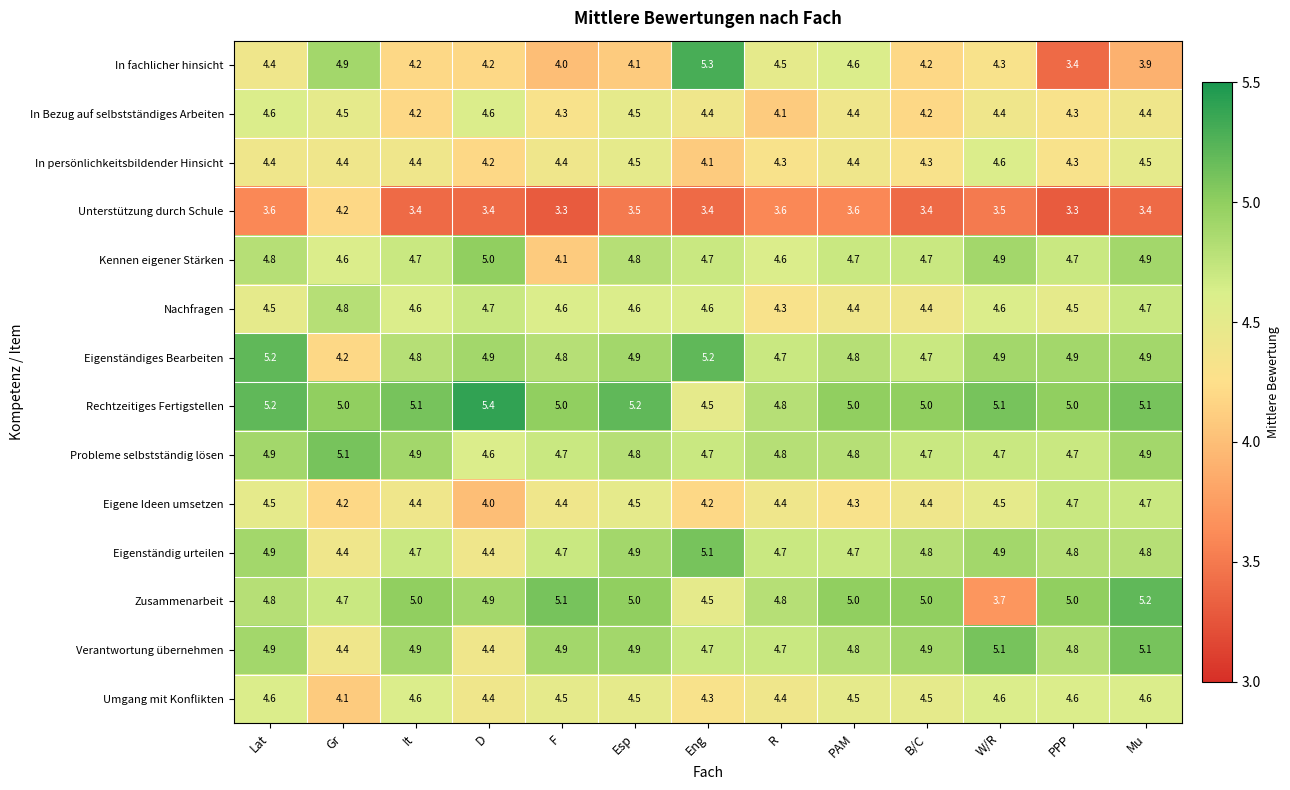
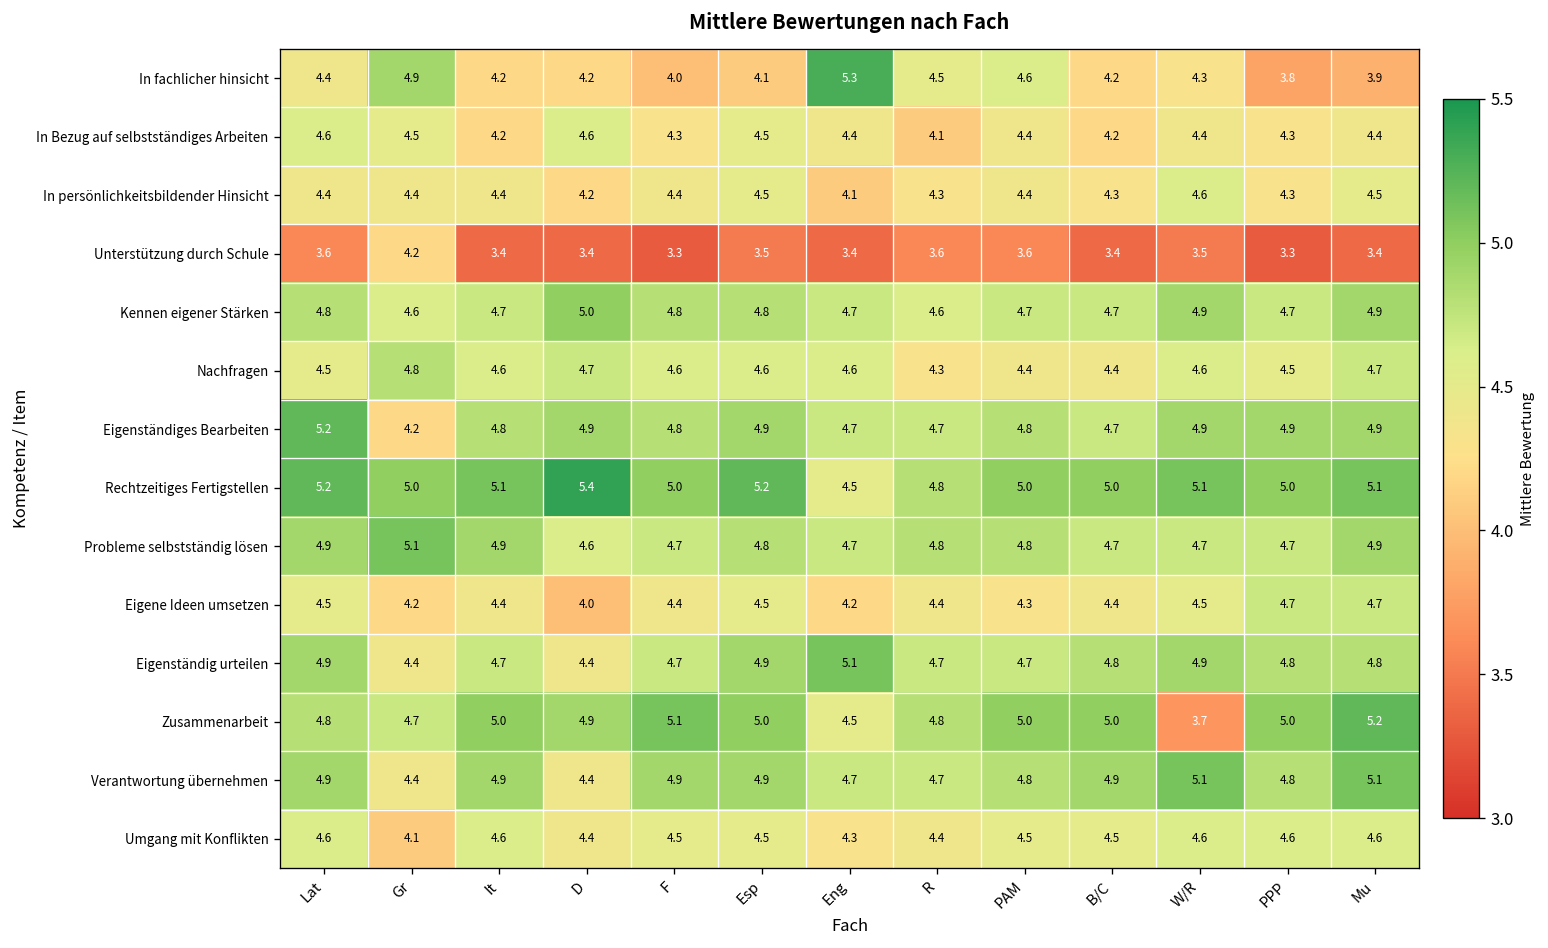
  {
    "In fachlicher hinsicht": {
      "Lat": 4.4,
      "Gr": 4.9,
      "It": 4.2,
      "D": 4.2,
      "F": 4.0,
      "Esp": 4.1,
      "Eng": 5.3,
      "R": 4.5,
      "PAM": 4.6,
      "B/C": 4.2,
      "W/R": 4.3,
-     "PPP": 3.4,
+     "PPP": 3.8,
      "Mu": 3.9
    },
    "In Bezug auf selbstständiges Arbeiten": {
      "Lat": 4.6,
      "Gr": 4.5,
      "It": 4.2,
      "D": 4.6,
      "F": 4.3,
      "Esp": 4.5,
      "Eng": 4.4,
      "R": 4.1,
      "PAM": 4.4,
      "B/C": 4.2,
      "W/R": 4.4,
      "PPP": 4.3,
      "Mu": 4.4
    },
    "In persönlichkeitsbildender Hinsicht": {
      "Lat": 4.4,
      "Gr": 4.4,
      "It": 4.4,
      "D": 4.2,
      "F": 4.4,
      "Esp": 4.5,
      "Eng": 4.1,
      "R": 4.3,
      "PAM": 4.4,
      "B/C": 4.3,
      "W/R": 4.6,
      "PPP": 4.3,
      "Mu": 4.5
    },
    "Unterstützung durch Schule": {
      "Lat": 3.6,
      "Gr": 4.2,
      "It": 3.4,
      "D": 3.4,
      "F": 3.3,
      "Esp": 3.5,
      "Eng": 3.4,
      "R": 3.6,
      "PAM": 3.6,
      "B/C": 3.4,
      "W/R": 3.5,
      "PPP": 3.3,
      "Mu": 3.4
    },
    "Kennen eigener Stärken": {
      "Lat": 4.8,
      "Gr": 4.6,
      "It": 4.7,
      "D": 5.0,
-     "F": 4.1,
+     "F": 4.8,
      "Esp": 4.8,
      "Eng": 4.7,
      "R": 4.6,
      "PAM": 4.7,
      "B/C": 4.7,
      "W/R": 4.9,
      "PPP": 4.7,
      "Mu": 4.9
    },
    "Nachfragen": {
      "Lat": 4.5,
      "Gr": 4.8,
      "It": 4.6,
      "D": 4.7,
      "F": 4.6,
      "Esp": 4.6,
      "Eng": 4.6,
      "R": 4.3,
      "PAM": 4.4,
      "B/C": 4.4,
      "W/R": 4.6,
      "PPP": 4.5,
      "Mu": 4.7
    },
    "Eigenständiges Bearbeiten": {
      "Lat": 5.2,
      "Gr": 4.2,
      "It": 4.8,
      "D": 4.9,
      "F": 4.8,
      "Esp": 4.9,
-     "Eng": 5.2,
+     "Eng": 4.7,
      "R": 4.7,
      "PAM": 4.8,
      "B/C": 4.7,
      "W/R": 4.9,
      "PPP": 4.9,
      "Mu": 4.9
    },
    "Rechtzeitiges Fertigstellen": {
      "Lat": 5.2,
      "Gr": 5.0,
      "It": 5.1,
      "D": 5.4,
      "F": 5.0,
      "Esp": 5.2,
      "Eng": 4.5,
      "R": 4.8,
      "PAM": 5.0,
      "B/C": 5.0,
      "W/R": 5.1,
      "PPP": 5.0,
      "Mu": 5.1
    },
    "Probleme selbstständig lösen": {
      "Lat": 4.9,
      "Gr": 5.1,
      "It": 4.9,
      "D": 4.6,
      "F": 4.7,
      "Esp": 4.8,
      "Eng": 4.7,
      "R": 4.8,
      "PAM": 4.8,
      "B/C": 4.7,
      "W/R": 4.7,
      "PPP": 4.7,
      "Mu": 4.9
    },
    "Eigene Ideen umsetzen": {
      "Lat": 4.5,
      "Gr": 4.2,
      "It": 4.4,
      "D": 4.0,
      "F": 4.4,
      "Esp": 4.5,
      "Eng": 4.2,
      "R": 4.4,
      "PAM": 4.3,
      "B/C": 4.4,
      "W/R": 4.5,
      "PPP": 4.7,
      "Mu": 4.7
    },
    "Eigenständig urteilen": {
      "Lat": 4.9,
      "Gr": 4.4,
      "It": 4.7,
      "D": 4.4,
      "F": 4.7,
      "Esp": 4.9,
      "Eng": 5.1,
      "R": 4.7,
      "PAM": 4.7,
      "B/C": 4.8,
      "W/R": 4.9,
      "PPP": 4.8,
      "Mu": 4.8
    },
    "Zusammenarbeit": {
      "Lat": 4.8,
      "Gr": 4.7,
      "It": 5.0,
      "D": 4.9,
      "F": 5.1,
      "Esp": 5.0,
      "Eng": 4.5,
      "R": 4.8,
      "PAM": 5.0,
      "B/C": 5.0,
      "W/R": 3.7,
      "PPP": 5.0,
      "Mu": 5.2
    },
    "Verantwortung übernehmen": {
      "Lat": 4.9,
      "Gr": 4.4,
      "It": 4.9,
      "D": 4.4,
      "F": 4.9,
      "Esp": 4.9,
      "Eng": 4.7,
      "R": 4.7,
      "PAM": 4.8,
      "B/C": 4.9,
      "W/R": 5.1,
      "PPP": 4.8,
      "Mu": 5.1
    },
    "Umgang mit Konflikten": {
      "Lat": 4.6,
      "Gr": 4.1,
      "It": 4.6,
      "D": 4.4,
      "F": 4.5,
      "Esp": 4.5,
      "Eng": 4.3,
      "R": 4.4,
      "PAM": 4.5,
      "B/C": 4.5,
      "W/R": 4.6,
      "PPP": 4.6,
      "Mu": 4.6
    }
  }
